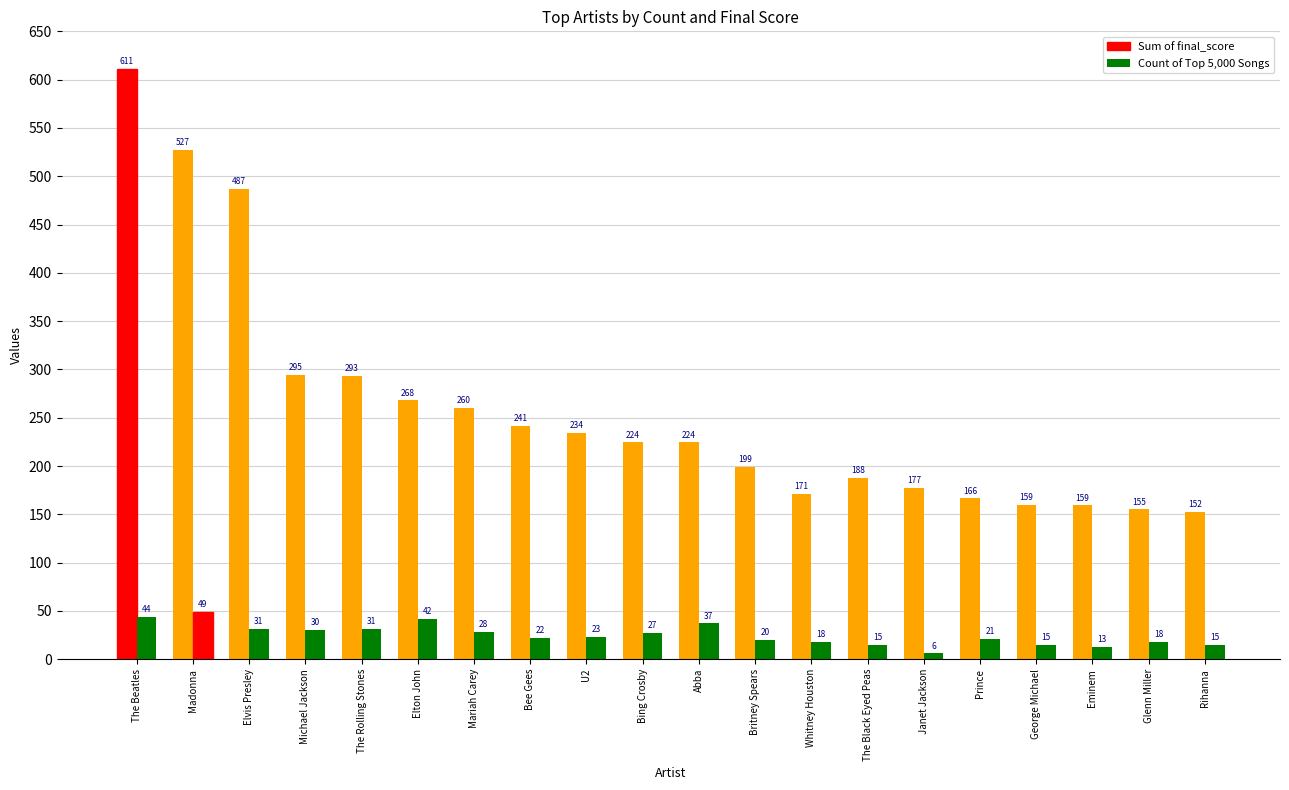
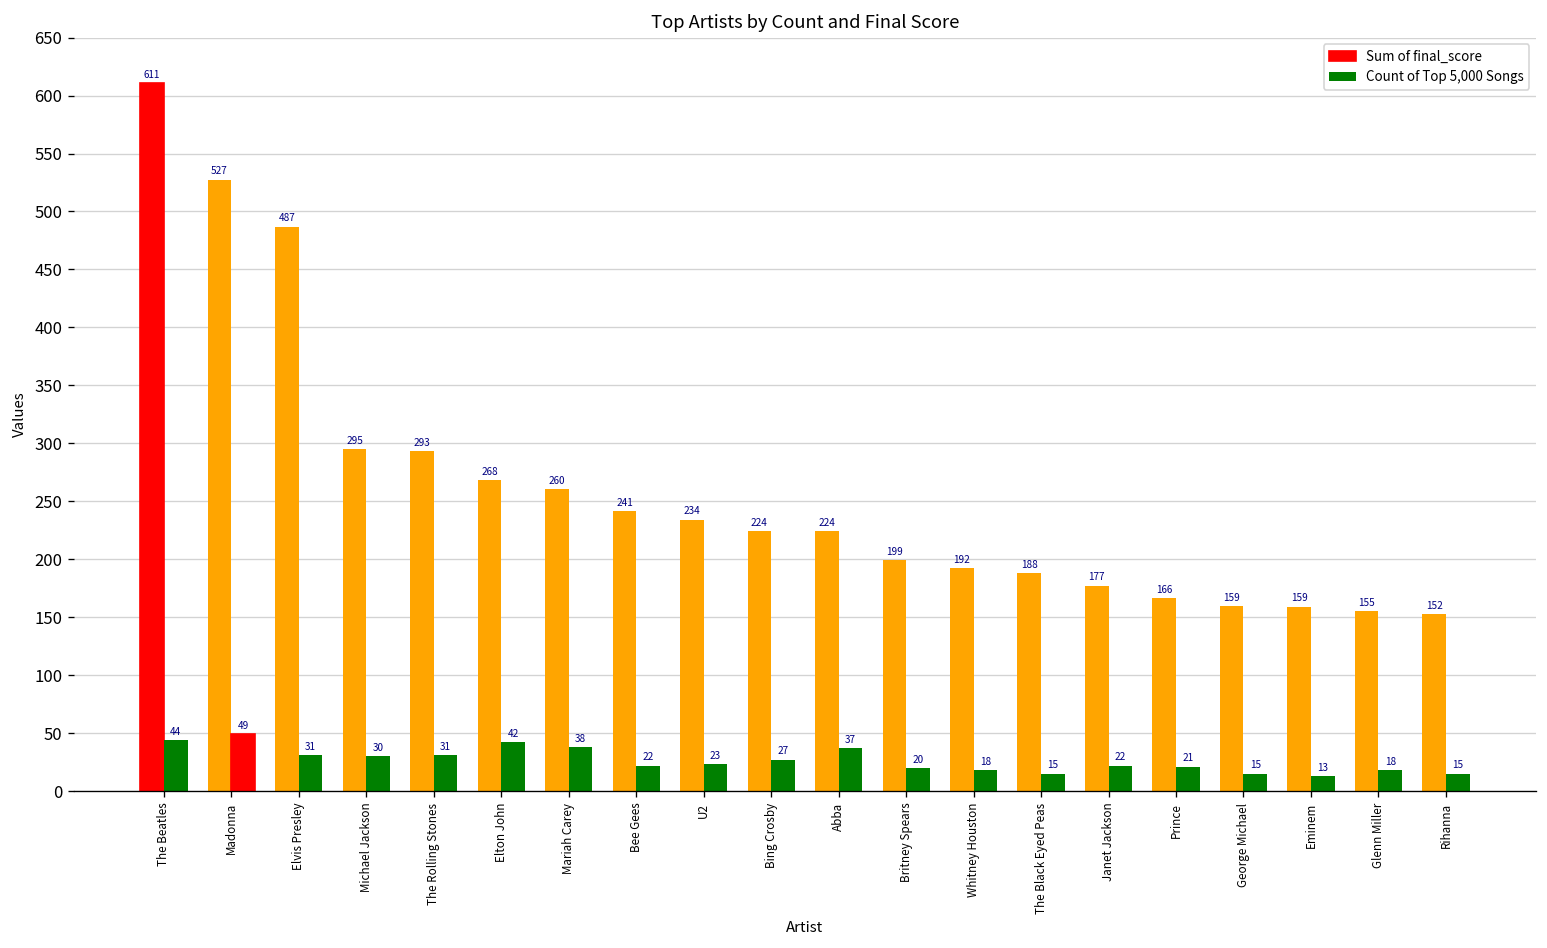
  {
    "Sum of final_score": {
      "The Beatles": 611,
      "Madonna": 527,
      "Elvis Presley": 487,
      "Michael Jackson": 295,
      "The Rolling Stones": 293,
      "Elton John": 268,
      "Mariah Carey": 260,
      "Bee Gees": 241,
      "U2": 234,
      "Bing Crosby": 224,
      "Abba": 224,
      "Britney Spears": 199,
-     "Whitney Houston": 171,
+     "Whitney Houston": 192,
      "The Black Eyed Peas": 188,
      "Janet Jackson": 177,
      "Prince": 166,
      "George Michael": 159,
      "Eminem": 159,
      "Glenn Miller": 155,
      "Rihanna": 152
    },
    "Count of Top 5,000 Songs": {
      "The Beatles": 44,
      "Madonna": 49,
      "Elvis Presley": 31,
      "Michael Jackson": 30,
      "The Rolling Stones": 31,
      "Elton John": 42,
-     "Mariah Carey": 28,
+     "Mariah Carey": 38,
      "Bee Gees": 22,
      "U2": 23,
      "Bing Crosby": 27,
      "Abba": 37,
      "Britney Spears": 20,
      "Whitney Houston": 18,
      "The Black Eyed Peas": 15,
-     "Janet Jackson": 6,
+     "Janet Jackson": 22,
      "Prince": 21,
      "George Michael": 15,
      "Eminem": 13,
      "Glenn Miller": 18,
      "Rihanna": 15
    }
  }
